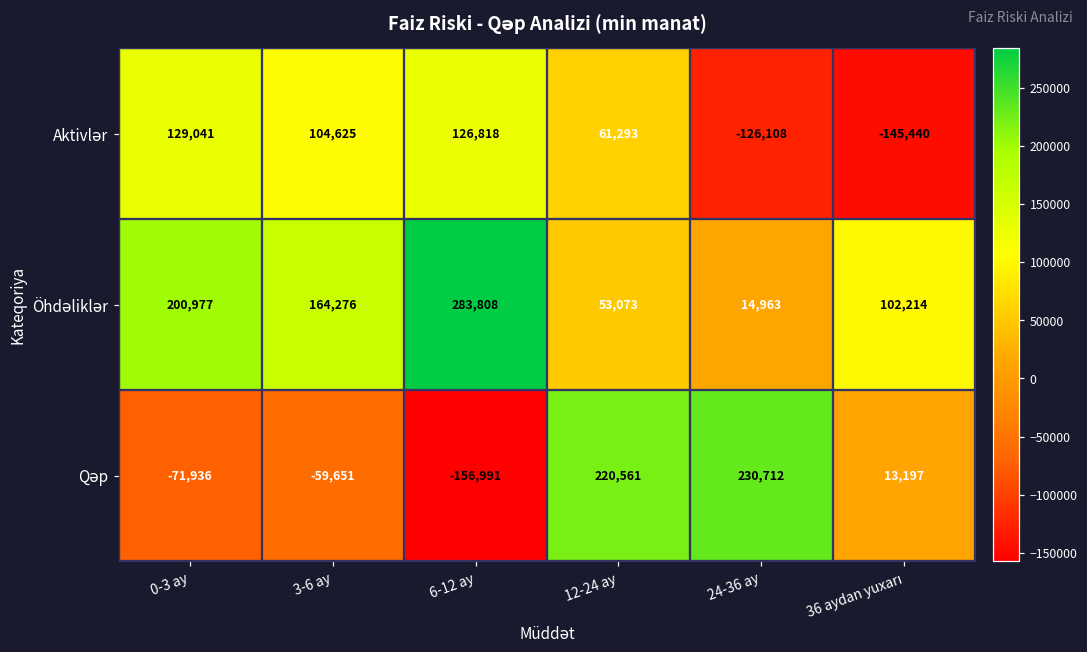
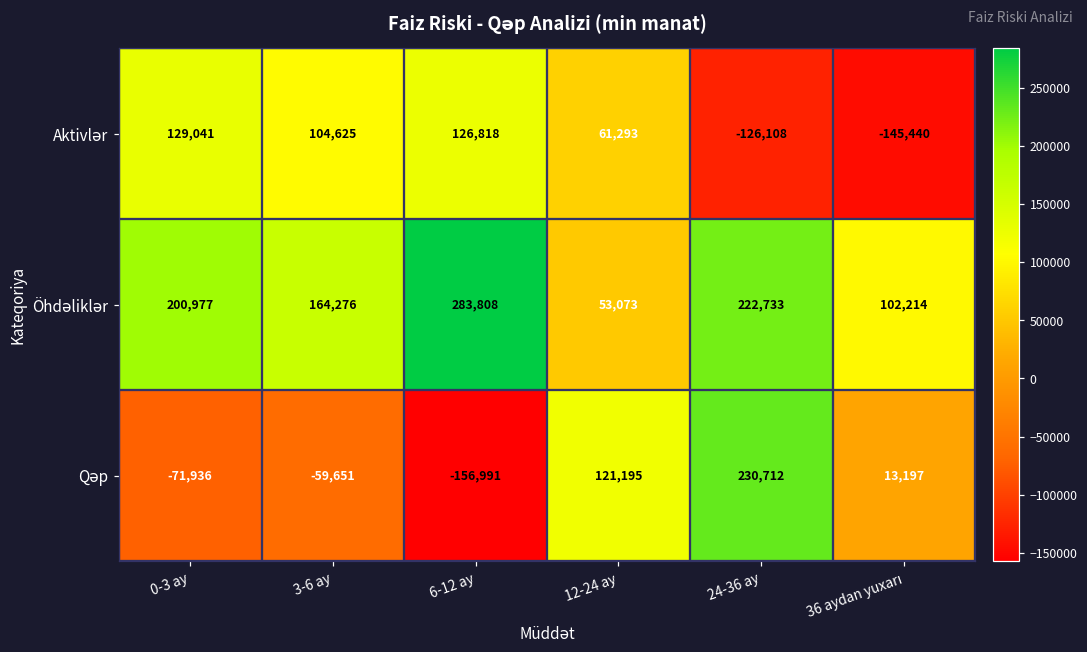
  {
    "Aktivlər": {
      "0-3 ay": "129,041",
      "3-6 ay": "104,625",
      "6-12 ay": "126,818",
      "12-24 ay": "61,293",
      "24-36 ay": "-126,108",
      "36 aydan yuxarı": "-145,440"
    },
    "Öhdəliklər": {
      "0-3 ay": "200,977",
      "3-6 ay": "164,276",
      "6-12 ay": "283,808",
      "12-24 ay": "53,073",
-     "24-36 ay": "14,963",
+     "24-36 ay": "222,733",
      "36 aydan yuxarı": "102,214"
    },
    "Qəp": {
      "0-3 ay": "-71,936",
      "3-6 ay": "-59,651",
      "6-12 ay": "-156,991",
-     "12-24 ay": "220,561",
+     "12-24 ay": "121,195",
      "24-36 ay": "230,712",
      "36 aydan yuxarı": "13,197"
    }
  }
